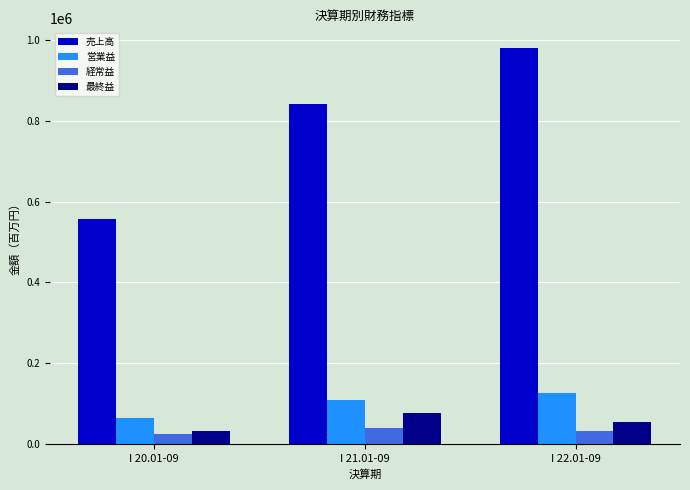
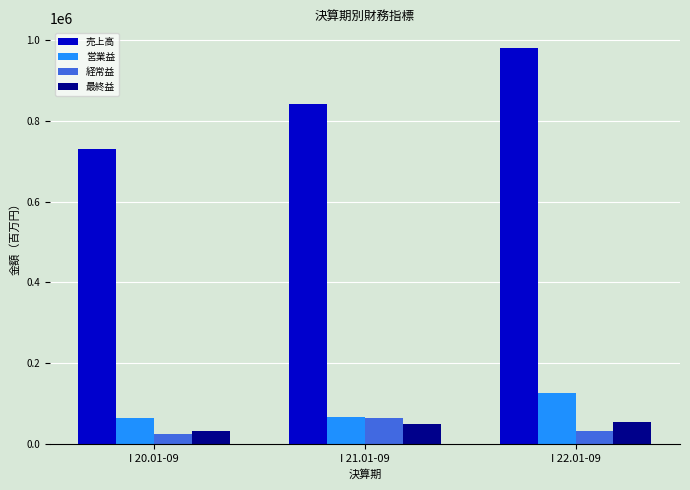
  {
    "売上高": {
-     "I 20.01-09": 560000,
+     "I 20.01-09": 730000,
      "I 21.01-09": 840000,
      "I 22.01-09": 980000
    },
    "営業益": {
      "I 20.01-09": 60000,
-     "I 21.01-09": 110000,
+     "I 21.01-09": 70000,
      "I 22.01-09": 130000
    },
    "経常益": {
      "I 20.01-09": 20000,
-     "I 21.01-09": 40000,
+     "I 21.01-09": 70000,
      "I 22.01-09": 30000
    },
    "最終益": {
      "I 20.01-09": 30000,
-     "I 21.01-09": 80000,
+     "I 21.01-09": 50000,
      "I 22.01-09": 60000
    }
  }
